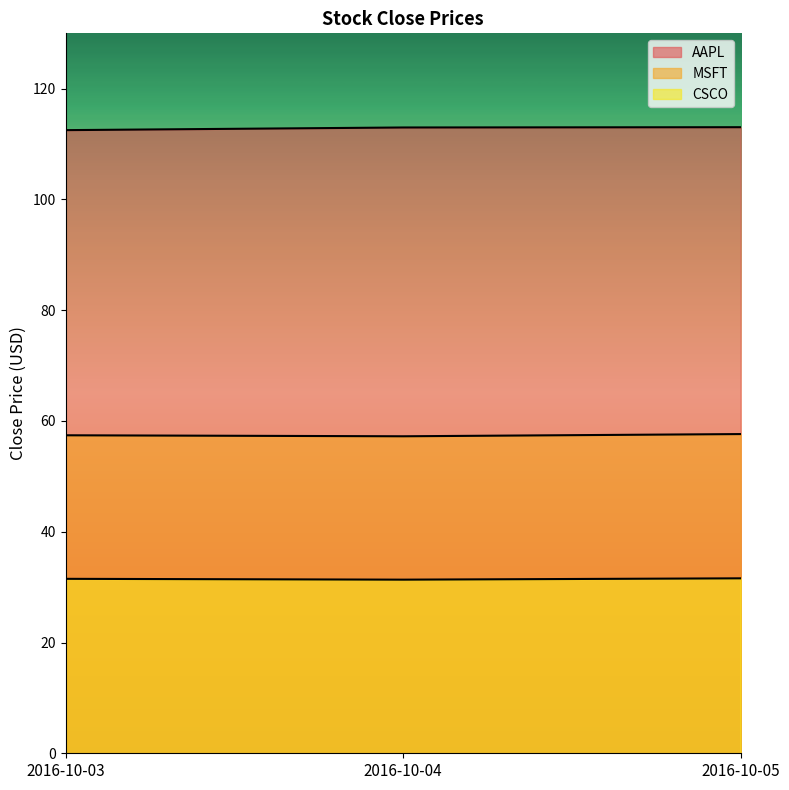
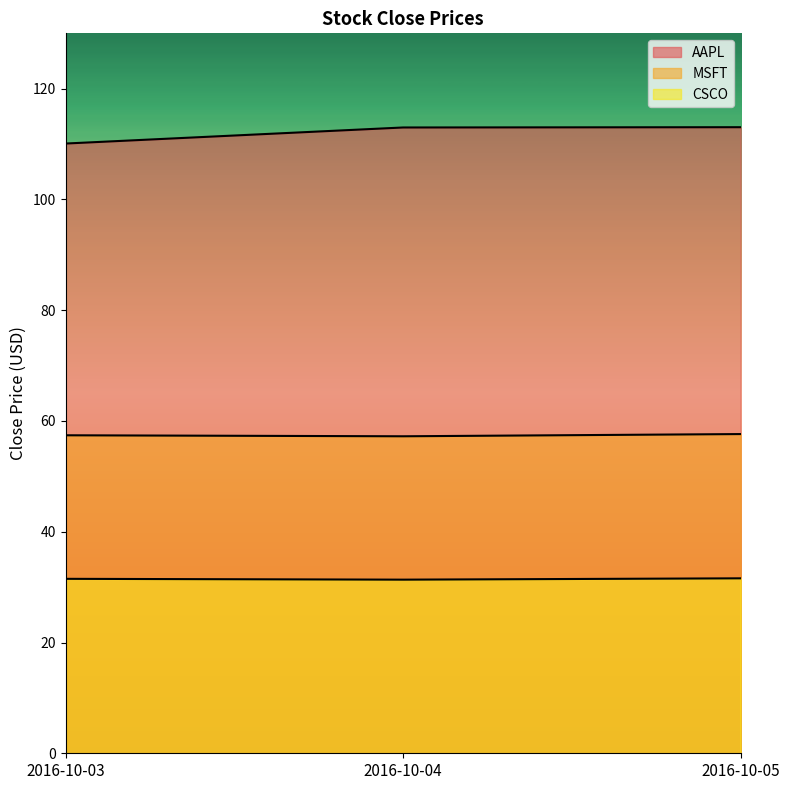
  {
    "AAPL": {
-     "2016-10-03": 113,
+     "2016-10-03": 110,
      "2016-10-04": 113,
      "2016-10-05": 113
    }
  }
